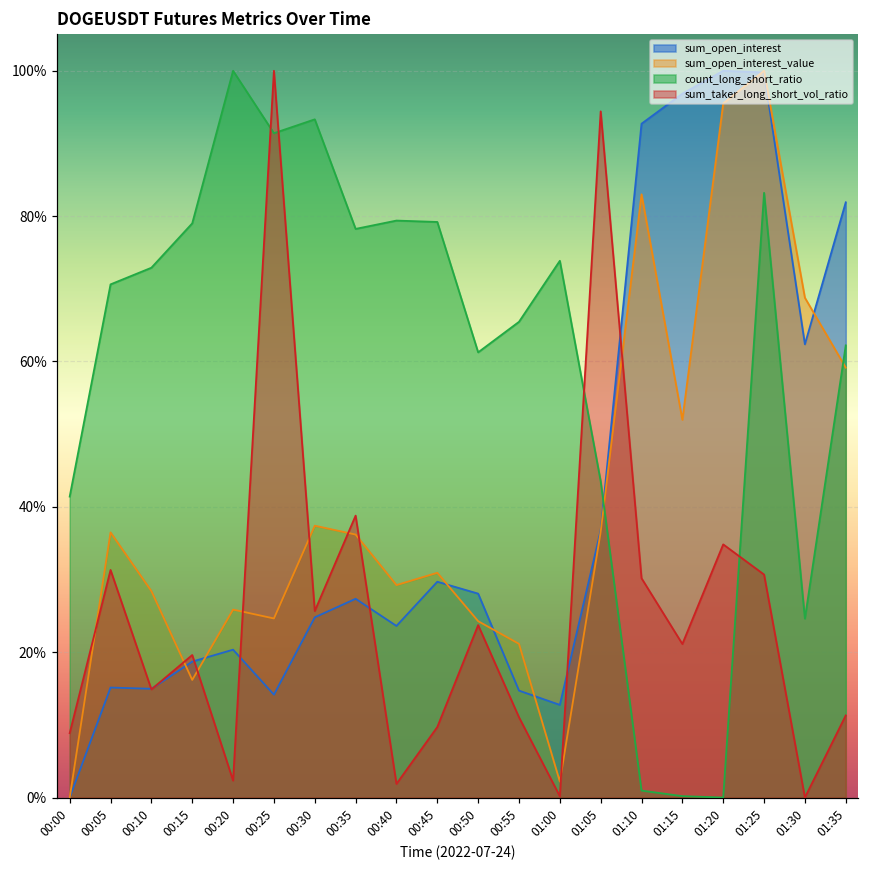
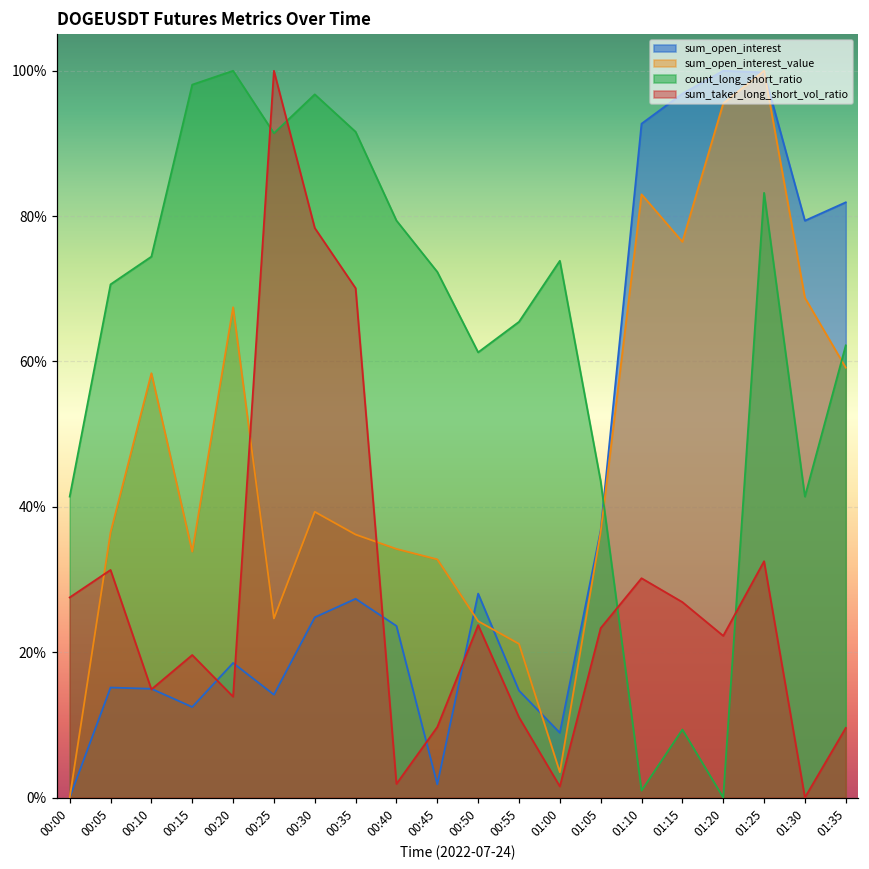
  {
    "sum_open_interest": {
      "00:05": "15%",
-     "00:15": "19%",
-     "00:20": "20%",
+     "00:15": "12%",
+     "00:20": "19%",
      "00:25": "14%",
      "00:30": "25%",
      "00:35": "27%",
      "00:40": "24%",
-     "00:45": "30%",
+     "00:45": "2%",
      "00:50": "28%",
      "00:55": "15%",
-     "01:00": "13%",
+     "01:00": "9%",
      "01:10": "93%",
-     "01:30": "62%",
+     "01:30": "79%",
      "01:35": "82%"
    },
    "sum_open_interest_value": {
      "00:05": "36%",
-     "00:10": "28%",
-     "00:15": "16%",
-     "00:20": "26%",
+     "00:10": "58%",
+     "00:15": "34%",
+     "00:20": "67%",
      "00:25": "25%",
-     "00:30": "37%",
+     "00:30": "39%",
      "00:35": "36%",
-     "00:40": "29%",
-     "00:45": "31%",
+     "00:40": "34%",
+     "00:45": "33%",
      "00:50": "24%",
      "00:55": "21%",
-     "01:00": "2%",
+     "01:00": "3%",
      "01:10": "83%",
-     "01:15": "52%",
+     "01:15": "76%",
      "01:30": "69%",
      "01:35": "59%"
    },
    "count_long_short_ratio": {
      "00:00": "41%",
      "00:05": "71%",
-     "00:10": "73%",
-     "00:15": "79%",
+     "00:10": "74%",
+     "00:15": "98%",
      "00:20": "100%",
      "00:25": "91%",
-     "00:30": "93%",
-     "00:35": "78%",
+     "00:30": "97%",
+     "00:35": "92%",
      "00:40": "79%",
-     "00:45": "79%",
+     "00:45": "72%",
      "00:50": "61%",
      "00:55": "65%",
      "01:00": "74%",
      "01:05": "44%",
      "01:10": "1%",
-     "01:15": "0%",
+     "01:15": "9%",
      "01:20": "0%",
      "01:25": "83%",
-     "01:30": "25%",
+     "01:30": "41%",
      "01:35": "62%"
    },
    "sum_taker_long_short_vol_ratio": {
-     "00:00": "9%",
+     "00:00": "28%",
      "00:05": "31%",
      "00:15": "20%",
-     "00:20": "2%",
+     "00:20": "14%",
      "00:25": "100%",
-     "00:30": "26%",
-     "00:35": "39%",
+     "00:30": "78%",
+     "00:35": "70%",
      "00:40": "2%",
      "00:45": "10%",
      "00:50": "24%",
      "00:55": "11%",
-     "01:00": "0%",
-     "01:05": "94%",
+     "01:00": "2%",
+     "01:05": "23%",
      "01:10": "30%",
-     "01:15": "21%",
-     "01:20": "35%",
-     "01:25": "31%",
+     "01:15": "27%",
+     "01:20": "22%",
+     "01:25": "33%",
      "01:30": "0%",
-     "01:35": "11%"
+     "01:35": "10%"
    }
  }
